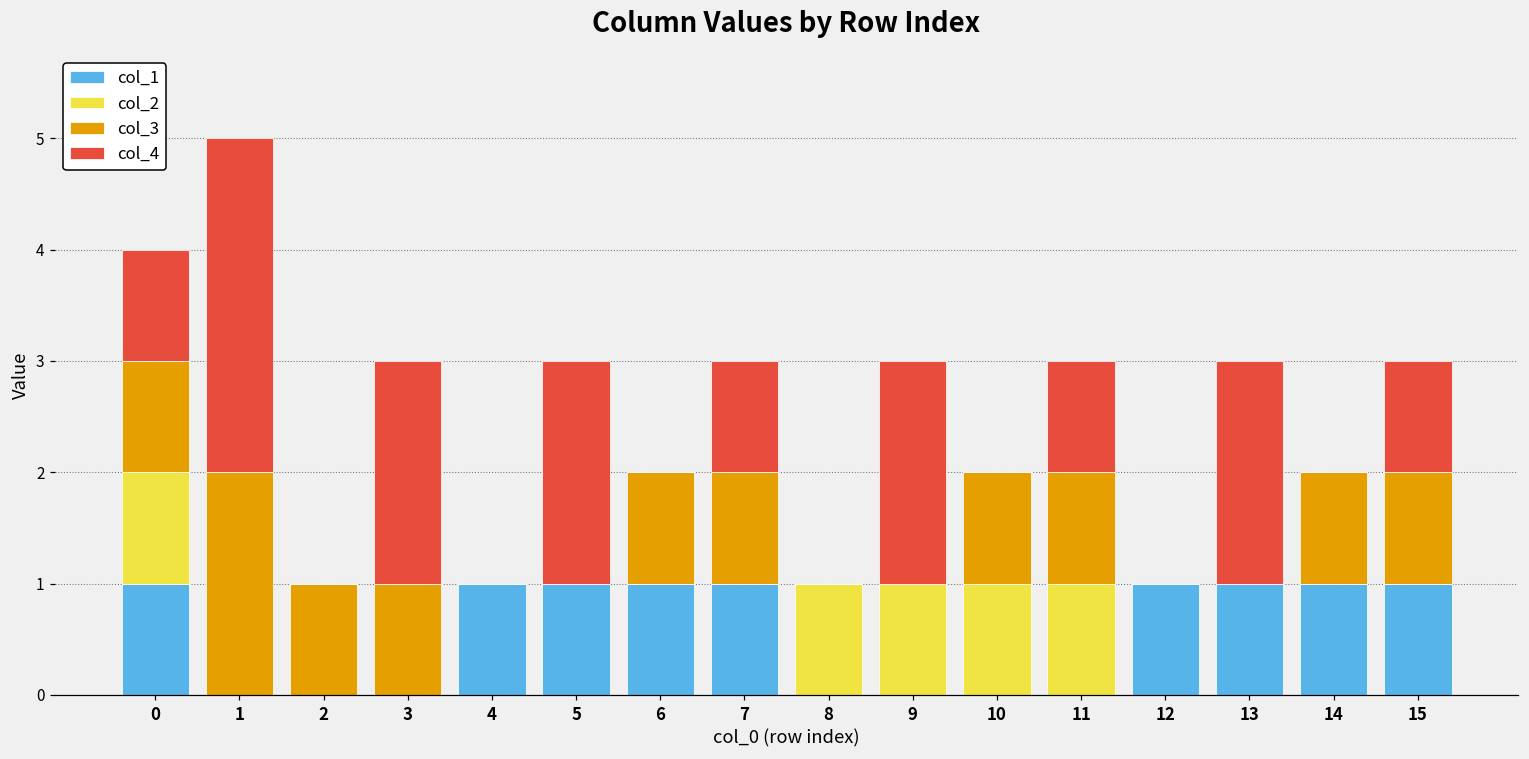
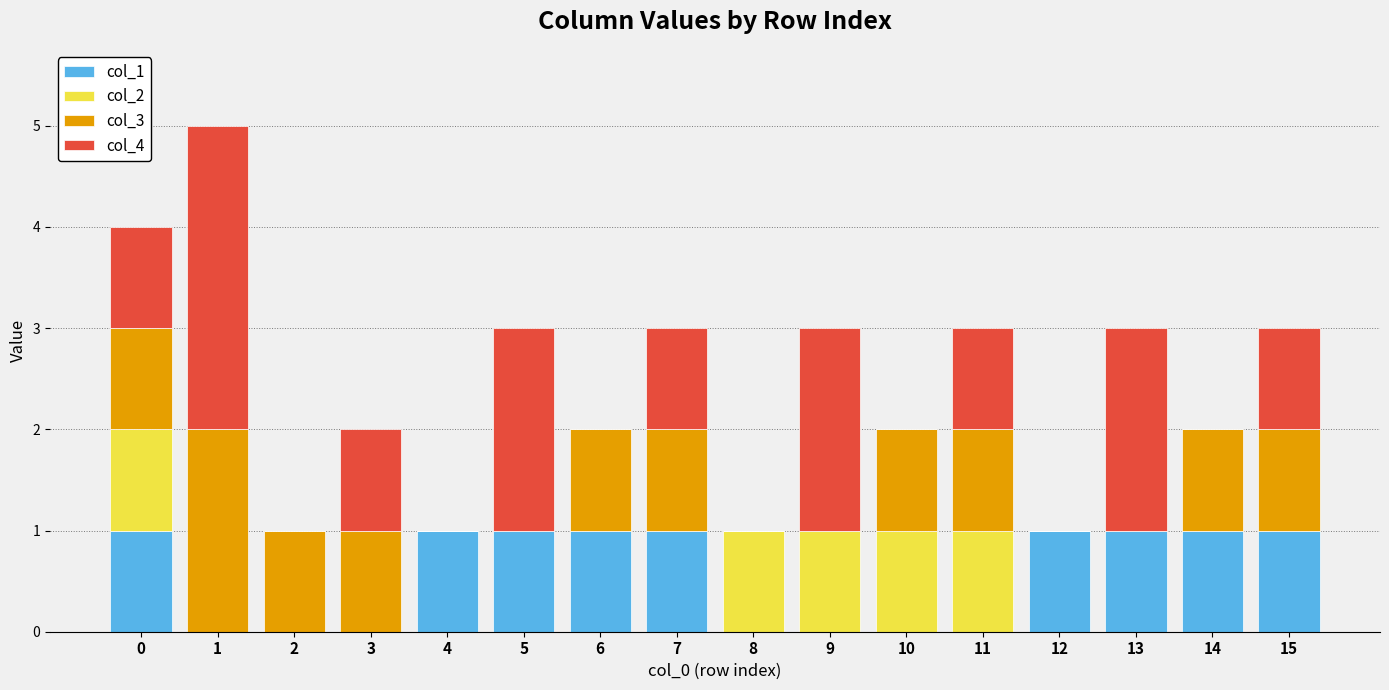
  {
    "col_1": {
      "0": 1,
      "1": 0,
      "2": 0,
      "3": 0,
      "4": 1,
      "5": 1,
      "6": 1,
      "7": 1,
      "8": 0,
      "9": 0,
      "10": 0,
      "11": 0,
      "12": 1,
      "13": 1,
      "14": 1,
      "15": 1
    },
    "col_4": {
      "0": 1,
      "1": 3,
      "2": 0,
-     "3": 2,
+     "3": 1,
      "4": 0,
      "5": 2,
      "6": 0,
      "7": 1,
      "8": 0,
      "9": 2,
      "10": 0,
      "11": 1,
      "12": 0,
      "13": 2,
      "14": 0,
      "15": 1
    }
  }
